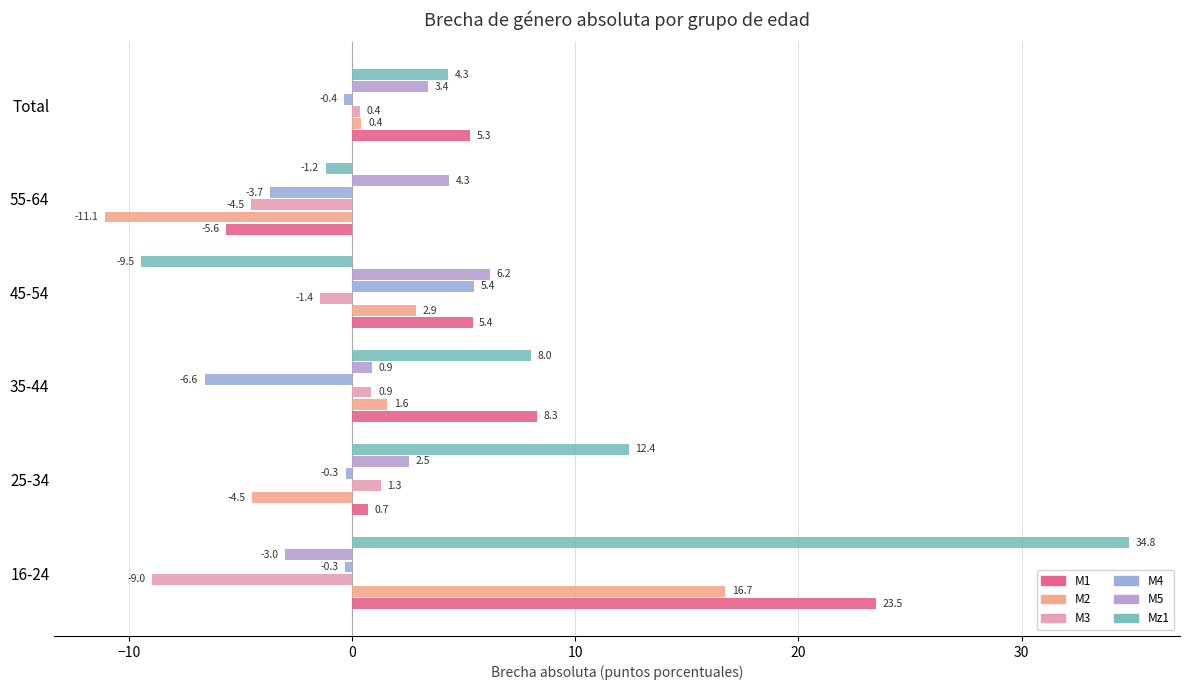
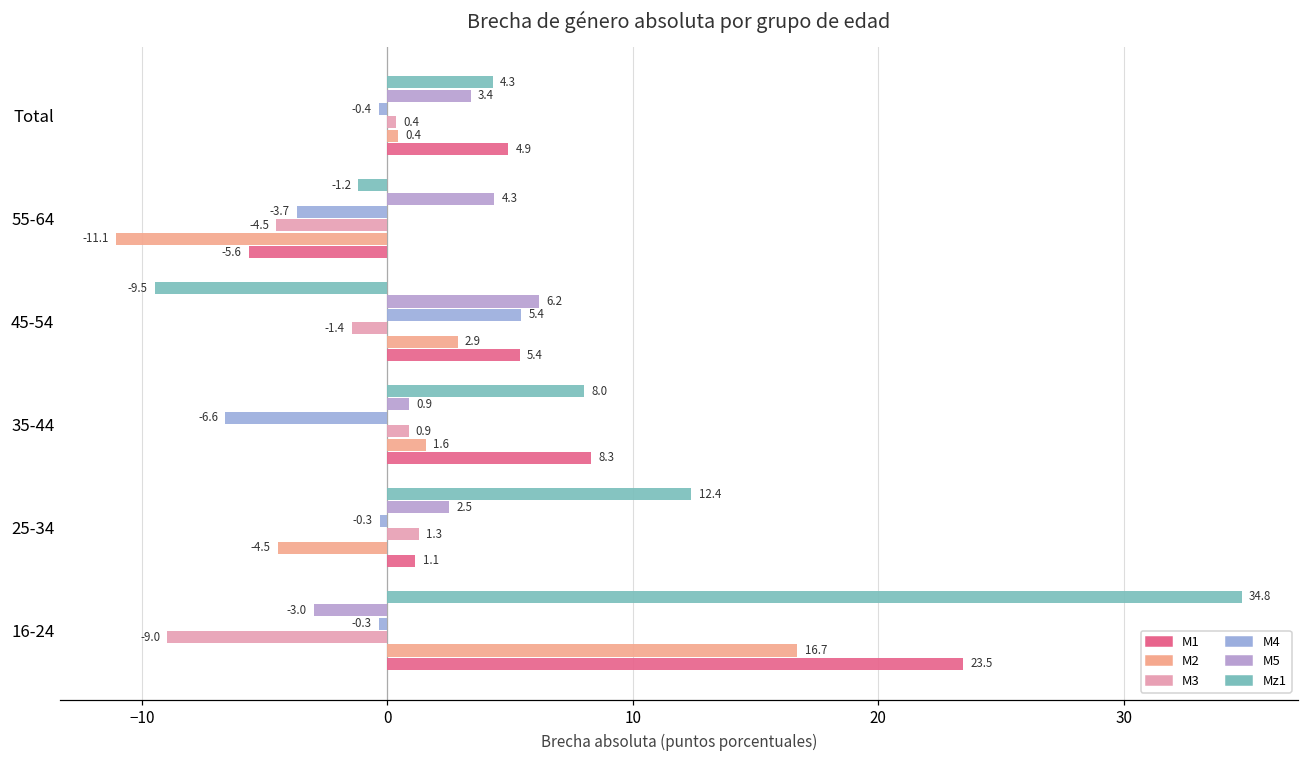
  {
    "M1": {
-     "Total": 5.3,
+     "Total": 4.9,
      "55-64": -5.6,
      "45-54": 5.4,
      "35-44": 8.3,
-     "25-34": 0.7,
+     "25-34": 1.1,
      "16-24": 23.5
    }
  }
